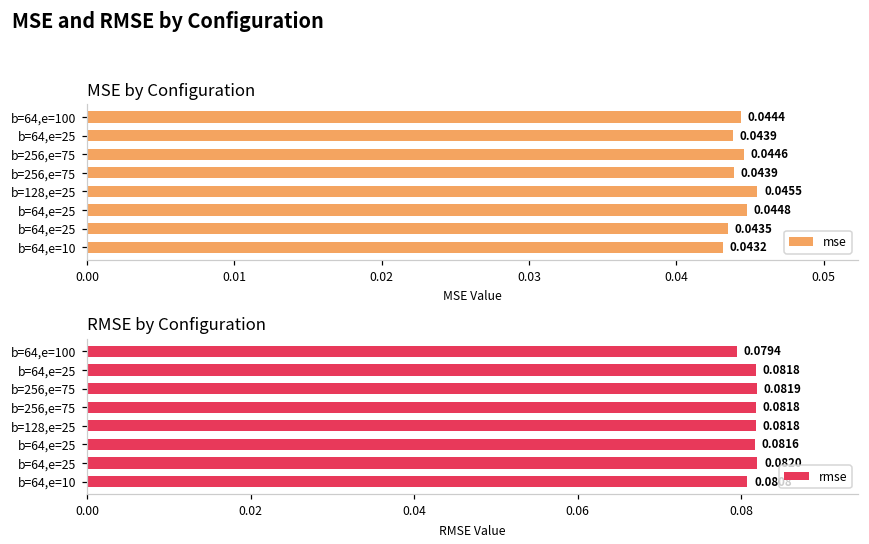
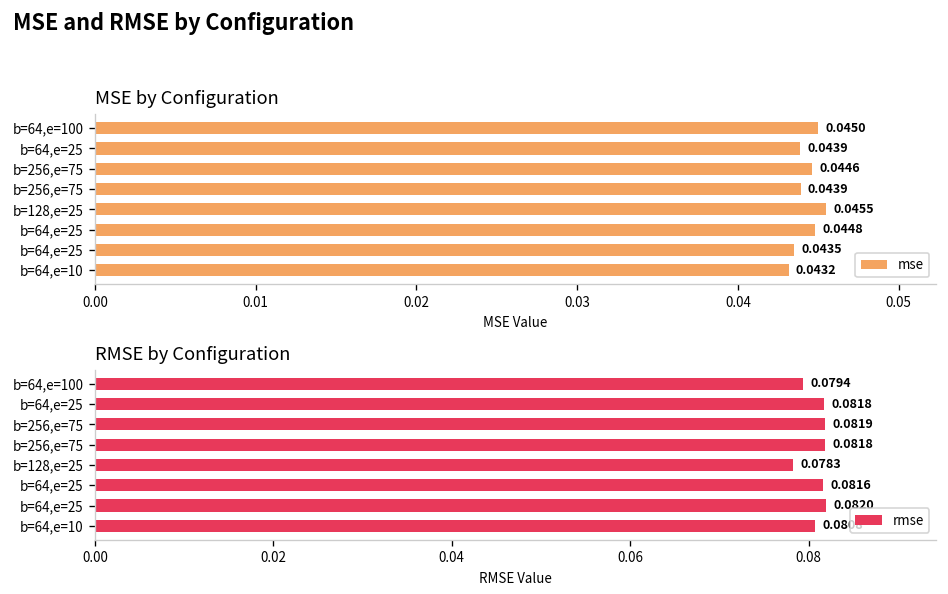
  {
    "MSE by Configuration": {
-     "b=64,e=100": 0.0444,
+     "b=64,e=100": 0.0450,
      "b=128,e=25": 0.0455,
      "b=64,e=10": 0.0432
    },
    "RMSE by Configuration": {
      "b=64,e=100": 0.0794,
-     "b=128,e=25": 0.0818
+     "b=128,e=25": 0.0783
    }
  }
